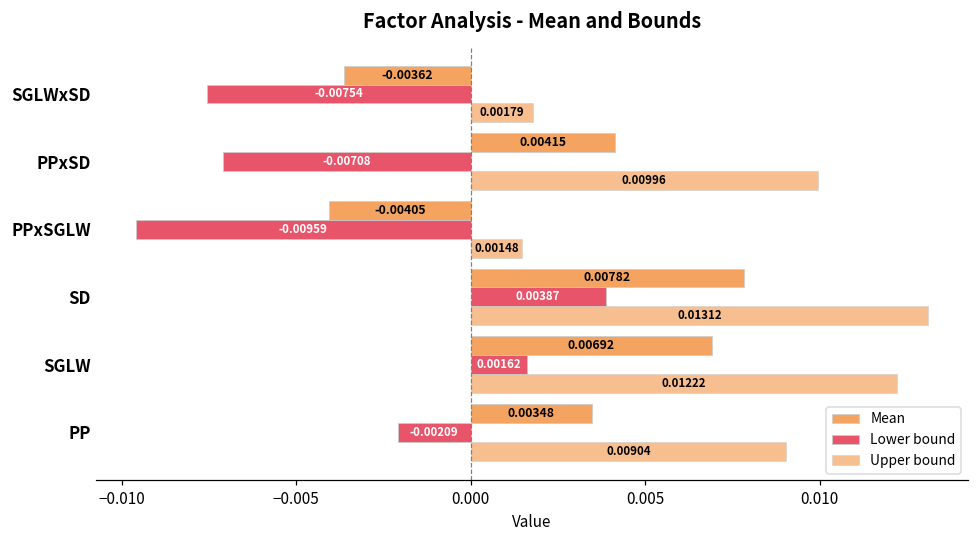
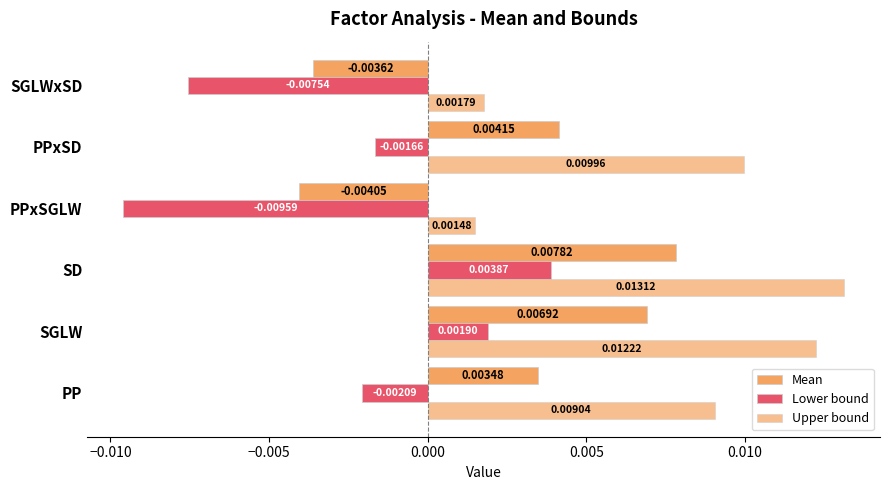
  {
    "Lower bound": {
      "SGLWxSD": -0.00754,
-     "PPxSD": -0.00708,
+     "PPxSD": -0.00166,
      "PPxSGLW": -0.00959,
      "SD": 0.00387,
-     "SGLW": 0.00162,
+     "SGLW": 0.00190,
      "PP": -0.00209
    }
  }
